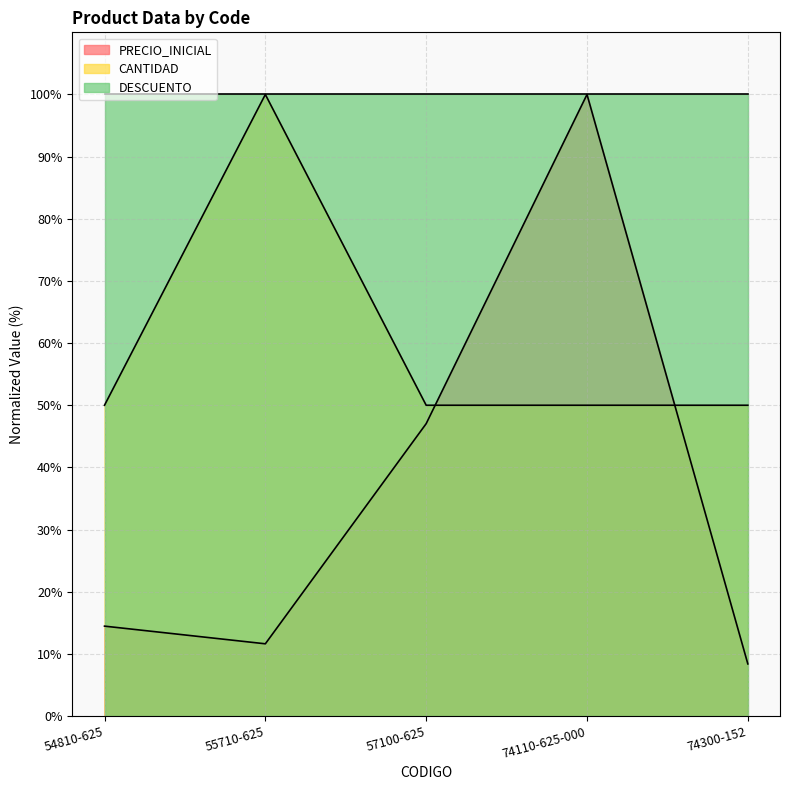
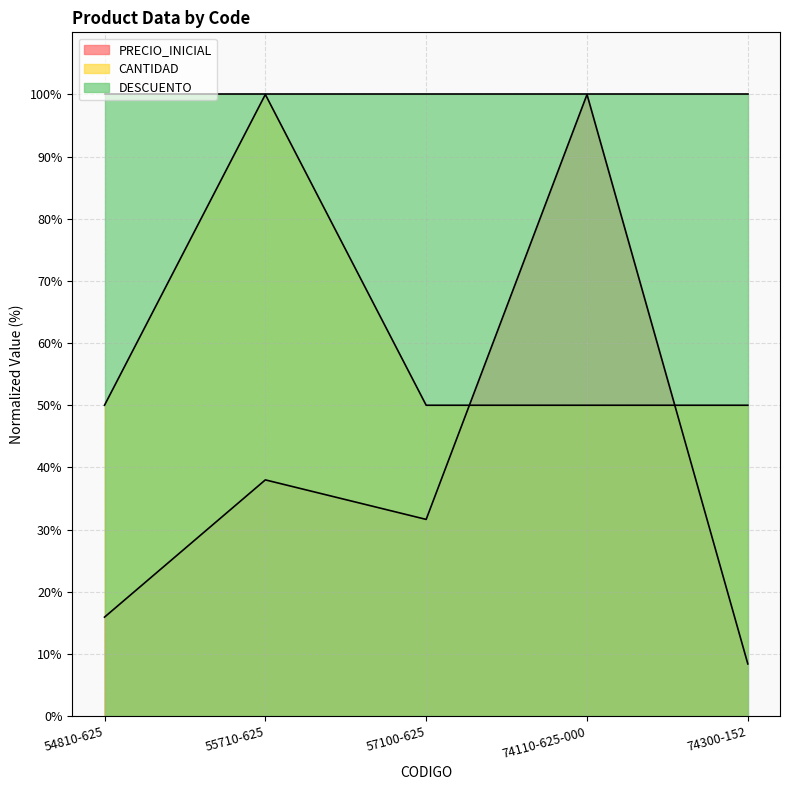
  {
    "PRECIO_INICIAL": {
-     "54810-625": "14%",
-     "55710-625": "12%",
-     "57100-625": "47%",
+     "54810-625": "16%",
+     "55710-625": "38%",
+     "57100-625": "32%",
      "74300-152": "8%"
    },
    "CANTIDAD": {
      "54810-625": "50%",
      "57100-625": "50%",
      "74110-625-000": "50%",
      "74300-152": "50%"
    },
    "DESCUENTO": {
      "57100-625": "100%",
      "74300-152": "100%"
    }
  }
